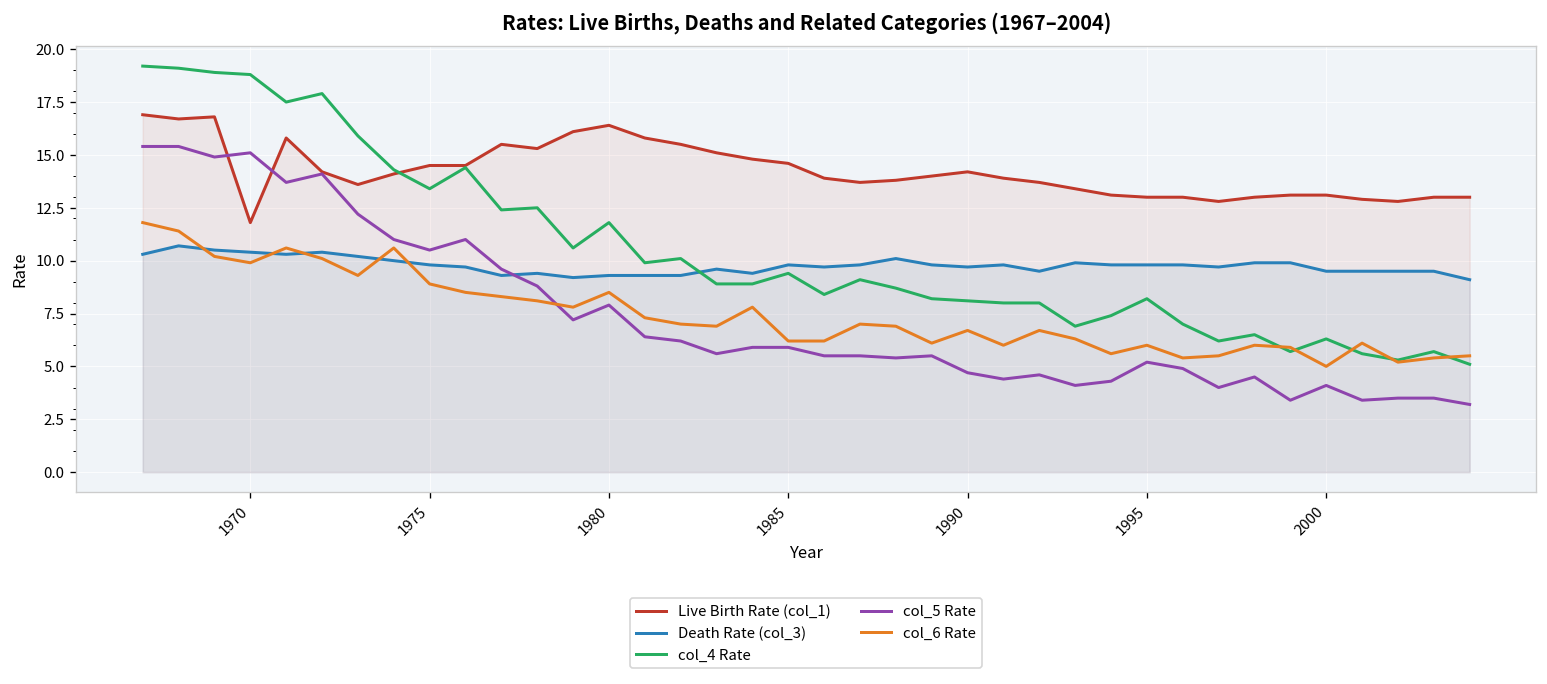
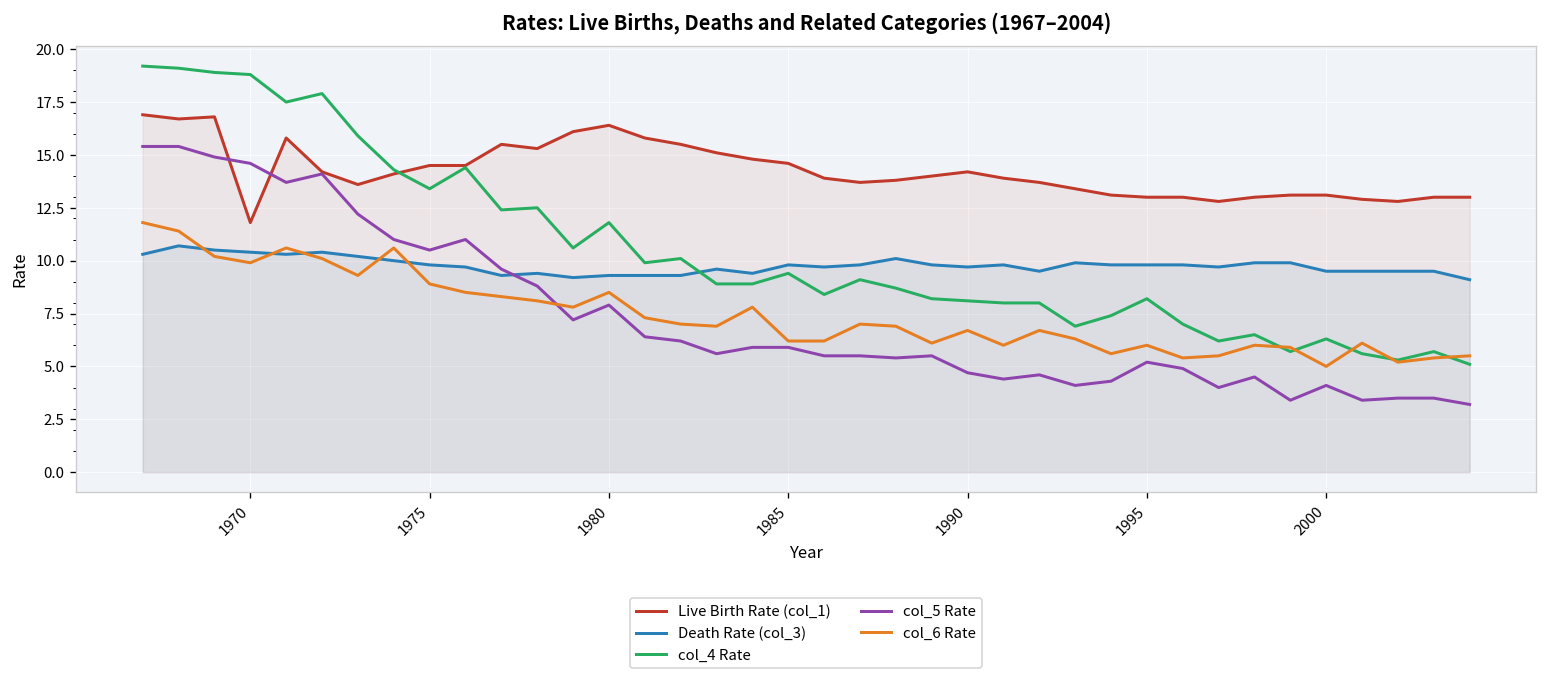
  {
    "Live Birth Rate (col_1)": {
      "1970": 11.8,
      "1975": 14.5,
      "1980": 16.4,
      "1985": 14.6,
      "1990": 14.2,
      "1995": 13.0,
      "2000": 13.1
    },
    "Death Rate (col_3)": {
      "1970": 10.4,
      "1975": 9.8,
      "1980": 9.3,
      "1985": 9.8,
      "1990": 9.7,
      "1995": 9.8,
      "2000": 9.5
    },
    "col_4 Rate": {
      "1970": 18.8,
      "1975": 13.4,
      "1980": 11.8,
      "1985": 9.4,
      "1990": 8.1,
      "1995": 8.2,
      "2000": 6.3
    },
    "col_5 Rate": {
-     "1970": 15.1,
+     "1970": 14.6,
      "1975": 10.5,
      "1980": 7.9,
      "1985": 5.9,
      "1990": 4.7,
      "1995": 5.2,
      "2000": 4.1
    },
    "col_6 Rate": {
      "1970": 9.9,
      "1975": 8.9,
      "1980": 8.5,
      "1985": 6.2,
      "1990": 6.7,
      "1995": 6.0,
      "2000": 5.0
    }
  }
